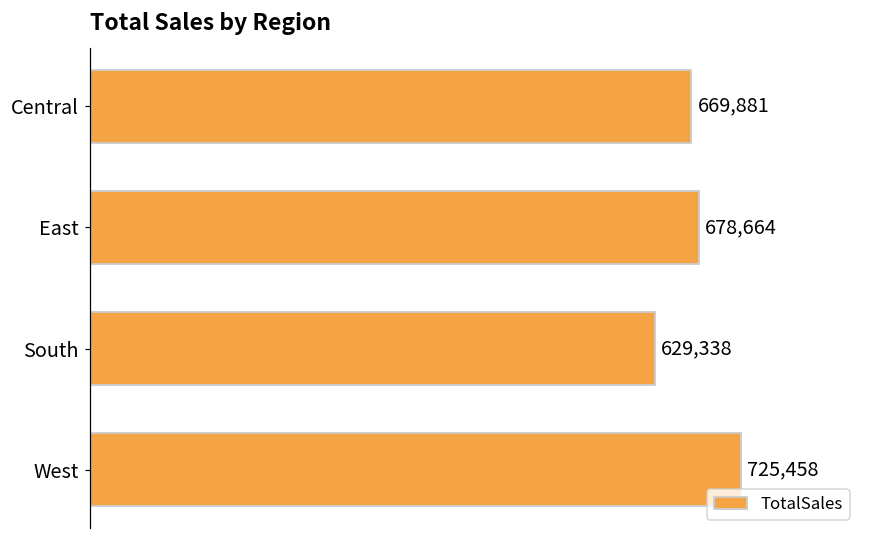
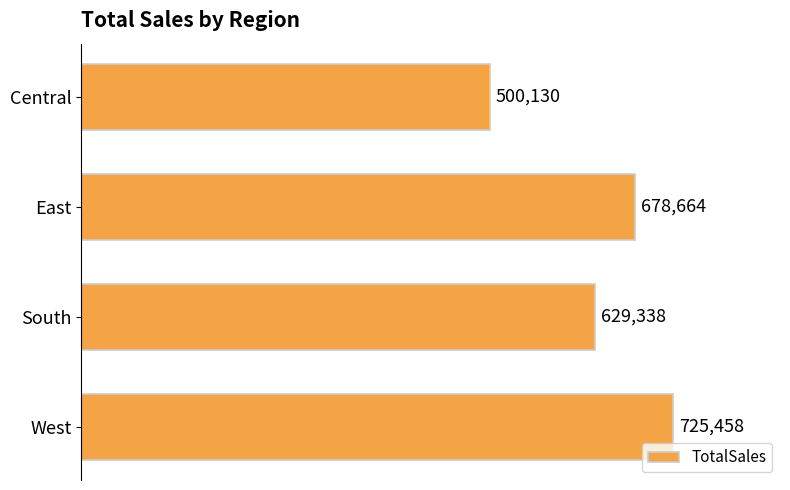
  {
-   "Central": "669,881",
+   "Central": "500,130",
    "East": "678,664",
    "South": "629,338",
    "West": "725,458"
  }
